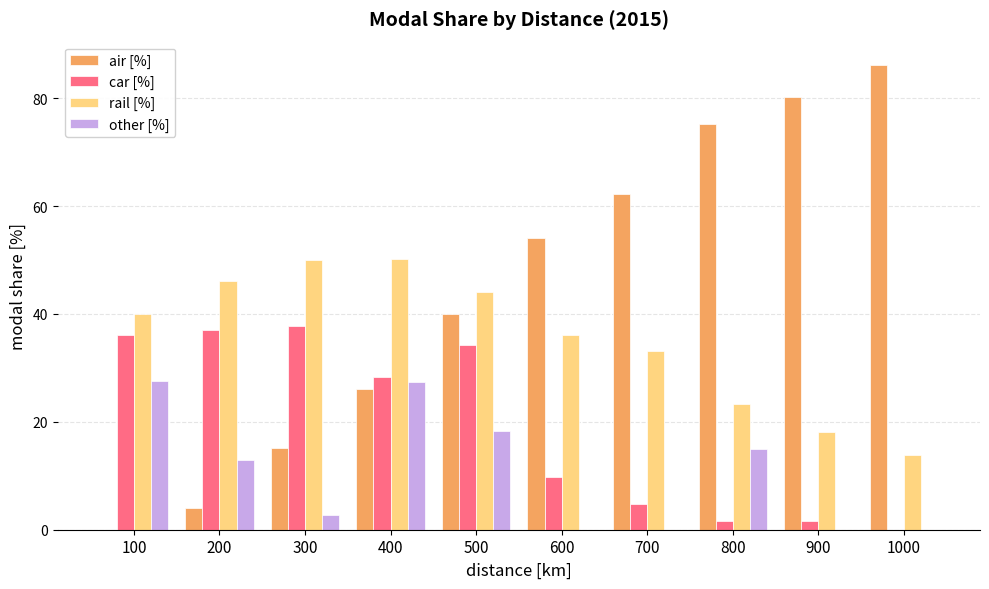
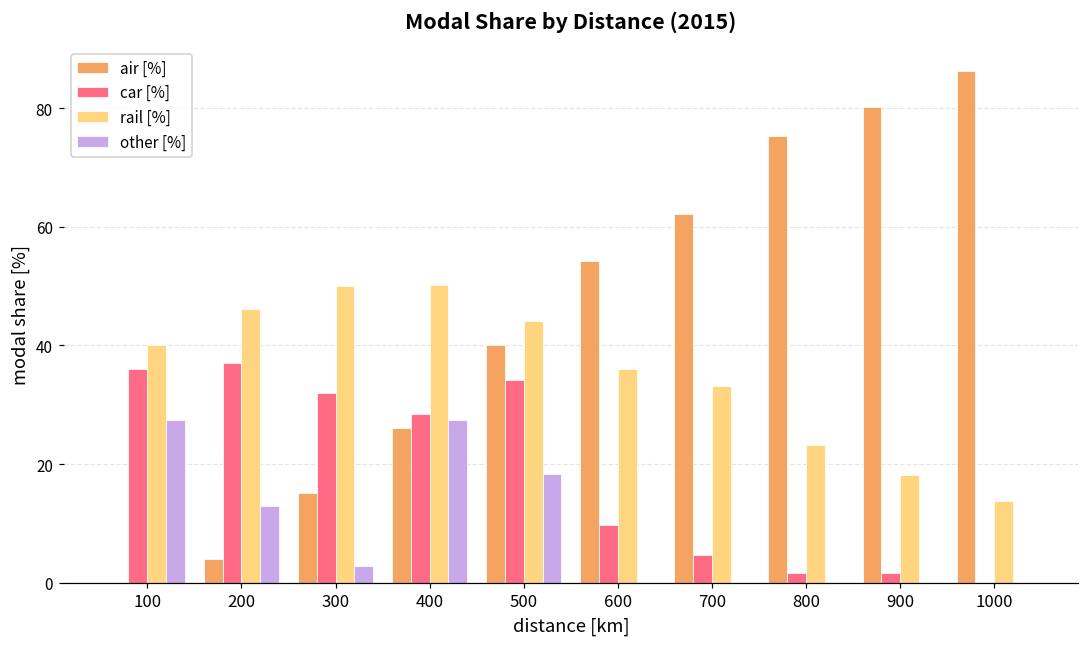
  {
    "car [%]": {
      "100": 36,
      "200": 37,
-     "300": 38,
+     "300": 32,
      "400": 28,
      "500": 34,
      "600": 10,
      "700": 5,
      "800": 2,
      "900": 2,
      "1000": 0
    },
    "other [%]": {
      "100": 28,
      "200": 13,
      "300": 3,
      "400": 27,
      "500": 18,
      "600": 0,
      "700": 0,
-     "800": 15,
+     "800": 0,
      "900": 0,
      "1000": 0
    }
  }
